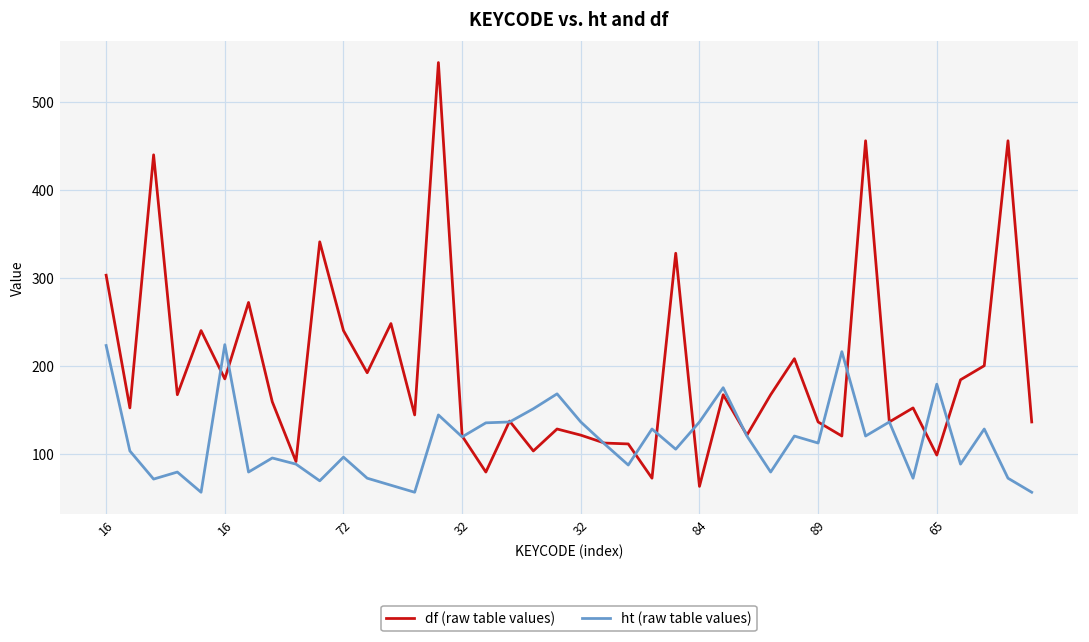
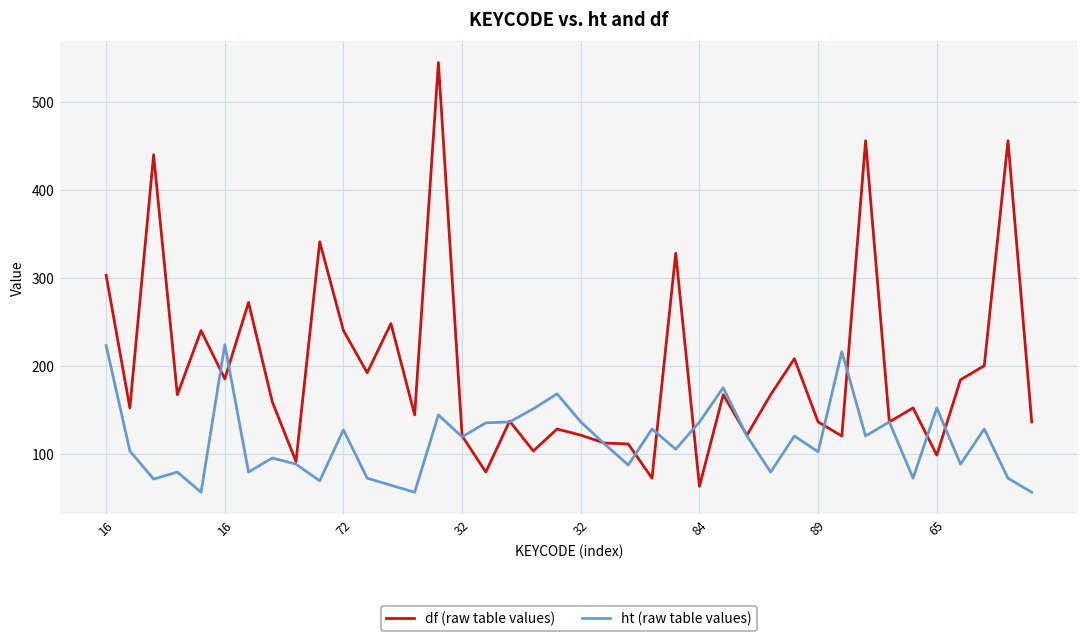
  {
    "df (raw table values)": {
      "72": 240,
      "84": 60,
      "89": 140,
      "65": 100
    },
    "ht (raw table values)": {
-     "72": 100,
+     "72": 130,
      "84": 140,
-     "89": 110,
-     "65": 180
+     "89": 100,
+     "65": 150
    }
  }
